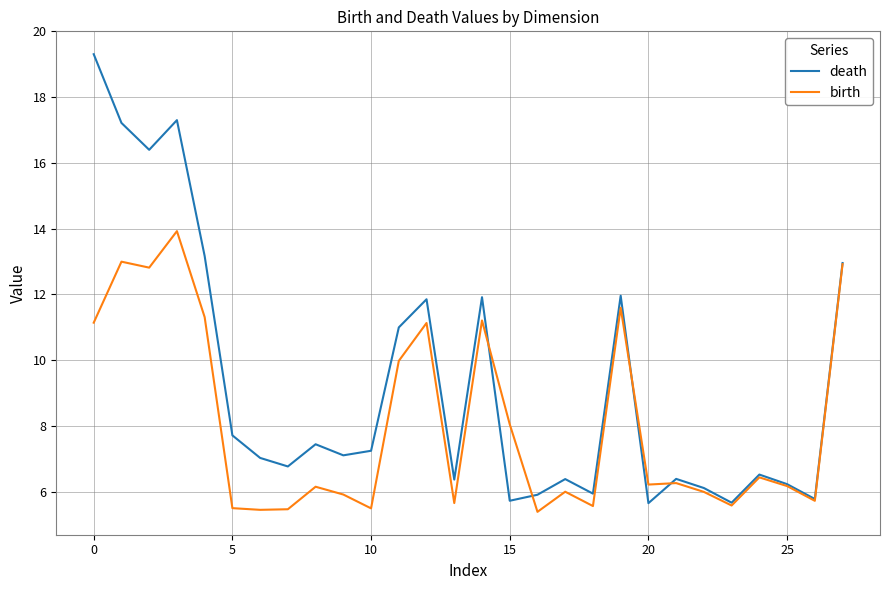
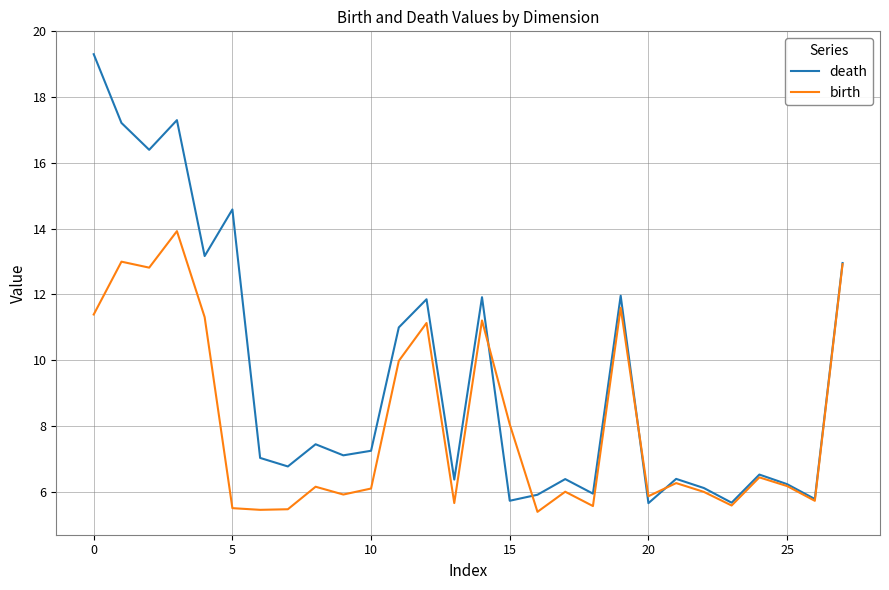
  {
    "death": {
      "0": 19.3,
-     "5": 7.7,
+     "5": 14.6,
      "10": 7.2,
      "15": 5.7,
      "20": 5.7
    },
    "birth": {
-     "0": 11.1,
+     "0": 11.4,
      "5": 5.5,
-     "10": 5.5,
+     "10": 6.1,
      "15": 8.1,
-     "20": 6.2
+     "20": 5.9
    }
  }
